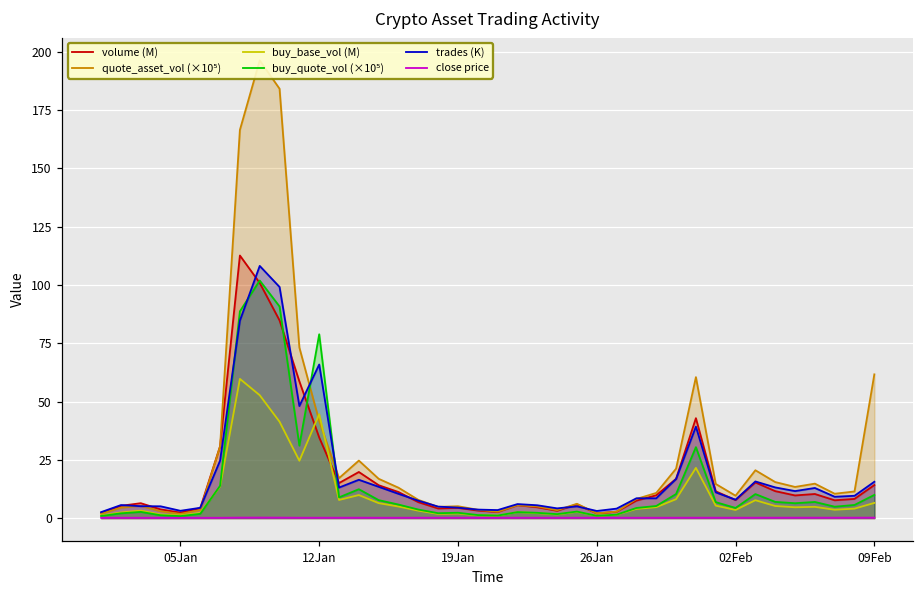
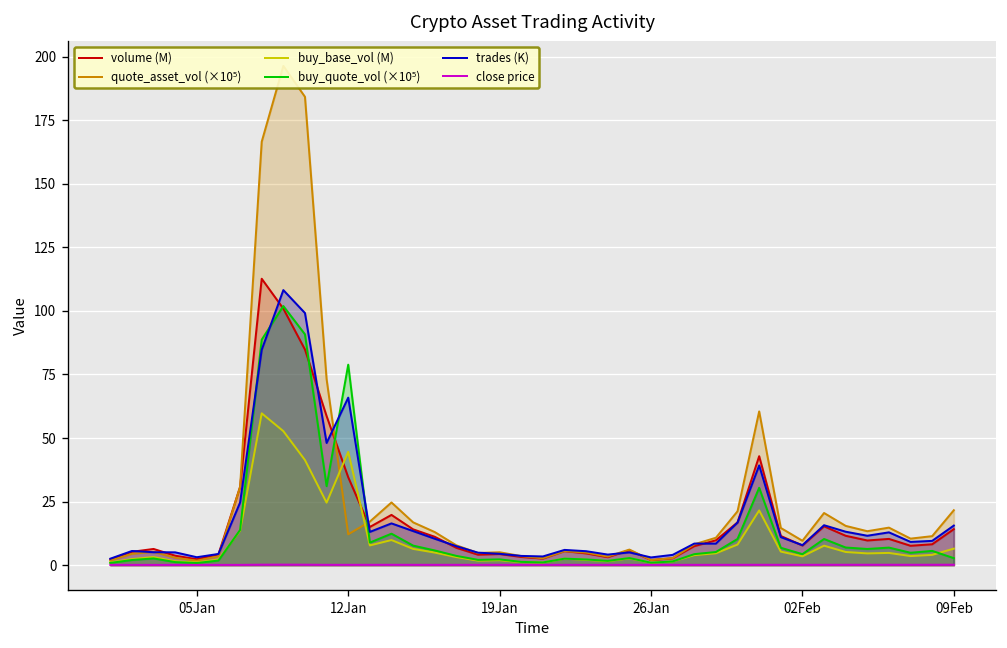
  {
    "volume (M)": {
      "12Jan": 35,
      "09Feb": 14
    },
    "quote_asset_vol (×10⁵)": {
-     "12Jan": 42,
+     "12Jan": 12,
      "02Feb": 10,
-     "09Feb": 62
+     "09Feb": 22
    },
    "buy_base_vol (M)": {
      "12Jan": 45,
      "09Feb": 6
    },
    "buy_quote_vol (×10⁵)": {
      "12Jan": 79,
-     "09Feb": 10
+     "09Feb": 3
    },
    "trades (K)": {
      "12Jan": 66,
      "09Feb": 16
    },
    "close price": {
      "12Jan": 0,
      "19Jan": 0,
      "02Feb": 0,
      "09Feb": 0
    }
  }
